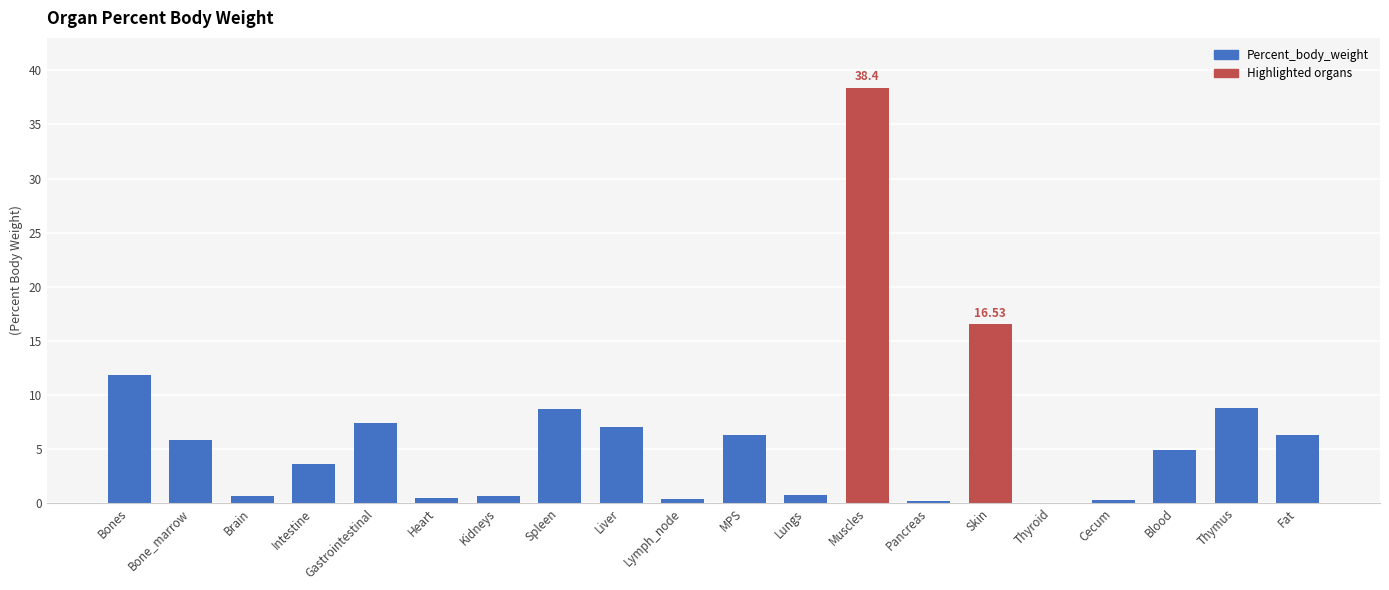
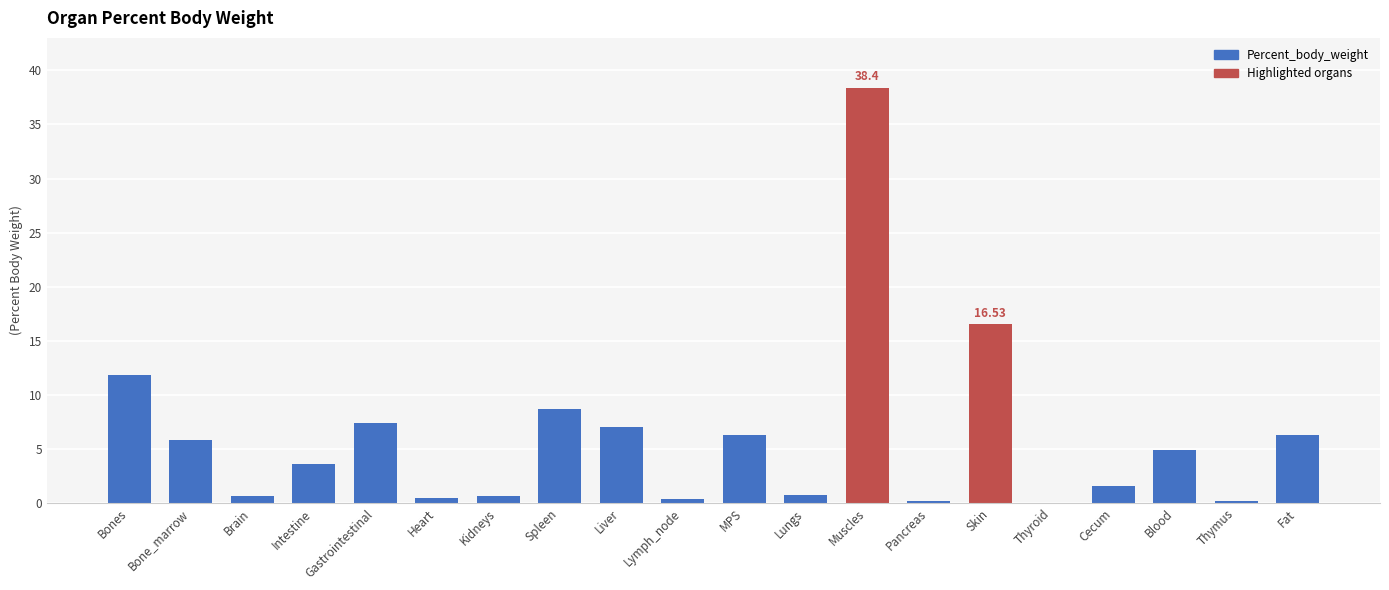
  {
    "Bones": 11.8,
    "Bone_marrow": 5.8,
    "Brain": 0.7,
    "Intestine": 3.6,
    "Gastrointestinal": 7.4,
    "Heart": 0.5,
    "Kidneys": 0.6,
    "Spleen": 8.7,
    "Liver": 7.0,
    "Lymph_node": 0.4,
    "MPS": 6.2,
    "Lungs": 0.7,
-   "Cecum": 0.3,
+   "Cecum": 1.6,
    "Blood": 4.9,
-   "Thymus": 8.8,
+   "Thymus": 0.2,
    "Fat": 6.3
  }
